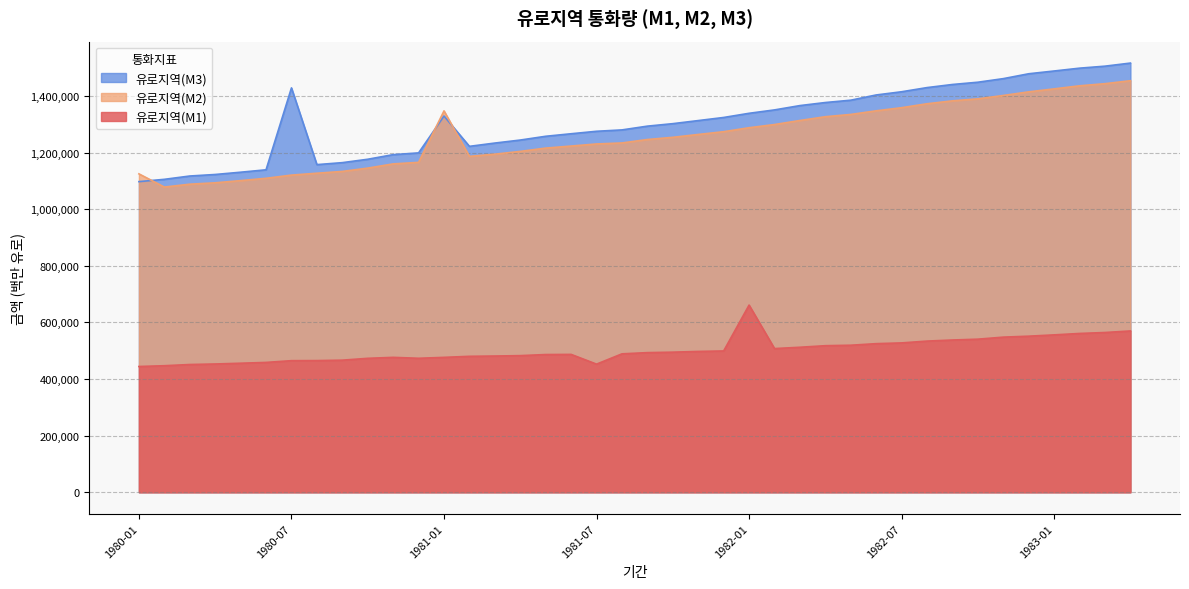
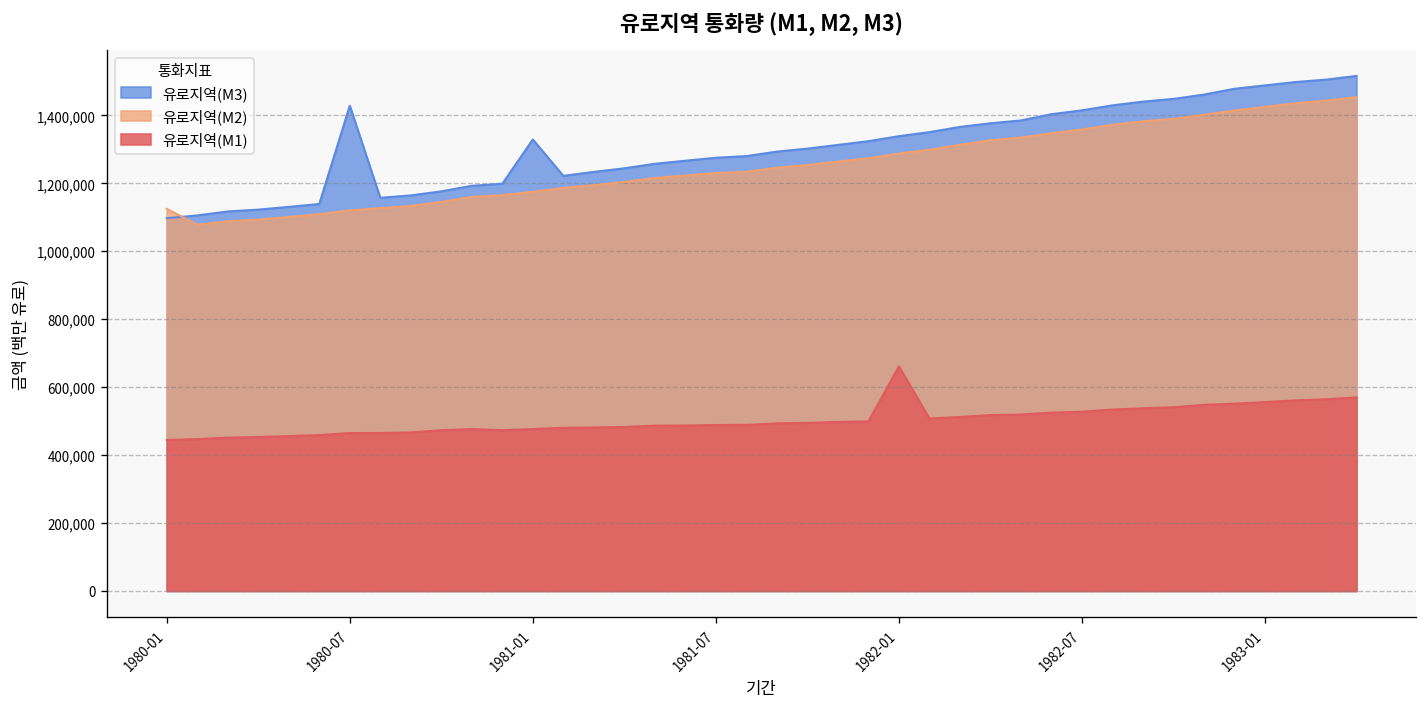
  {
    "유로지역(M3)": {
      "1980-01": "1,100,000",
      "1980-07": "1,430,000",
      "1981-01": "1,330,000",
      "1981-07": "1,280,000",
      "1982-01": "1,340,000",
      "1982-07": "1,410,000",
      "1983-01": "1,490,000"
    },
    "유로지역(M2)": {
      "1980-01": "1,120,000",
      "1980-07": "1,120,000",
-     "1981-01": "1,350,000",
+     "1981-01": "1,180,000",
      "1981-07": "1,230,000",
      "1982-01": "1,290,000",
      "1982-07": "1,360,000",
      "1983-01": "1,430,000"
    },
    "유로지역(M1)": {
      "1980-01": "440,000",
      "1980-07": "460,000",
      "1981-01": "480,000",
-     "1981-07": "450,000",
+     "1981-07": "490,000",
      "1982-01": "660,000",
      "1982-07": "530,000",
      "1983-01": "560,000"
    }
  }
